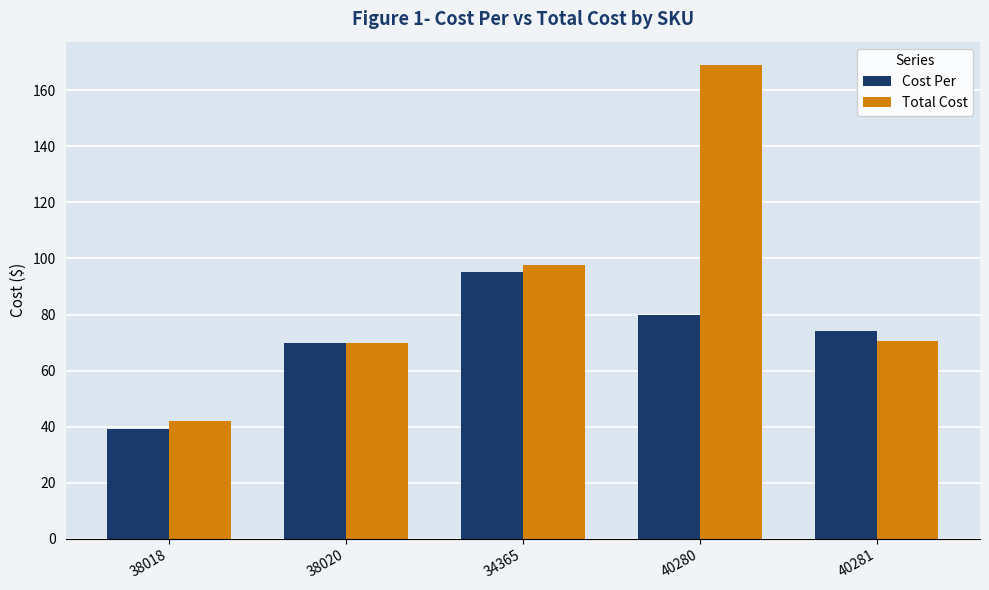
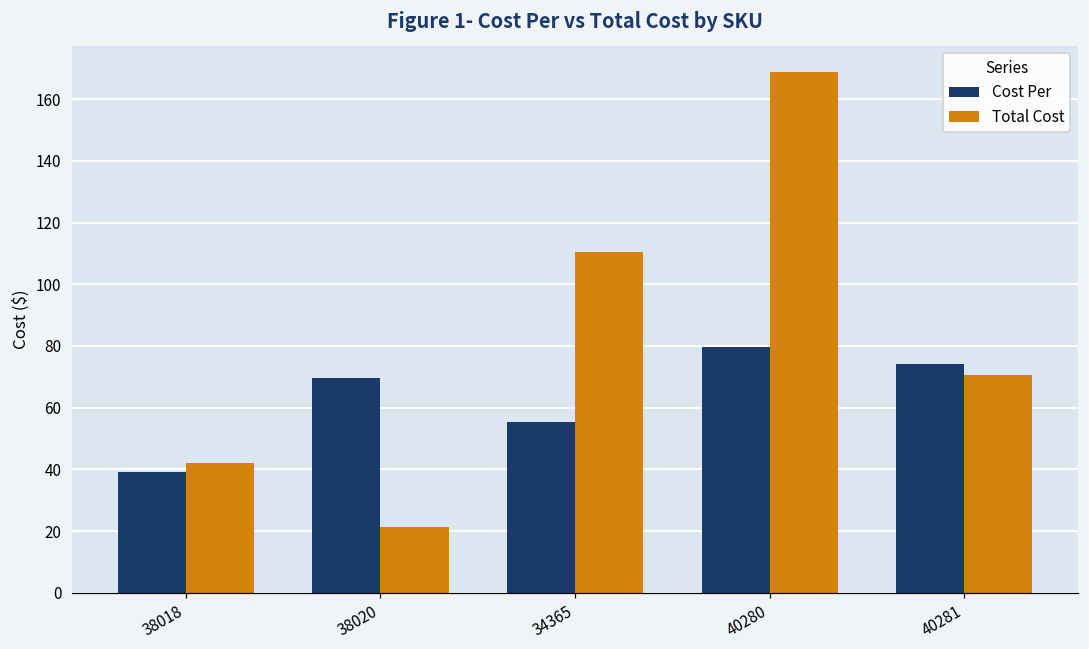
  {
    "Cost Per": {
      "38018": 39,
      "38020": 70,
-     "34365": 95,
+     "34365": 55,
      "40280": 80,
      "40281": 74
    },
    "Total Cost": {
      "38018": 42,
-     "38020": 70,
-     "34365": 98,
+     "38020": 21,
+     "34365": 110,
      "40280": 169,
      "40281": 71
    }
  }
